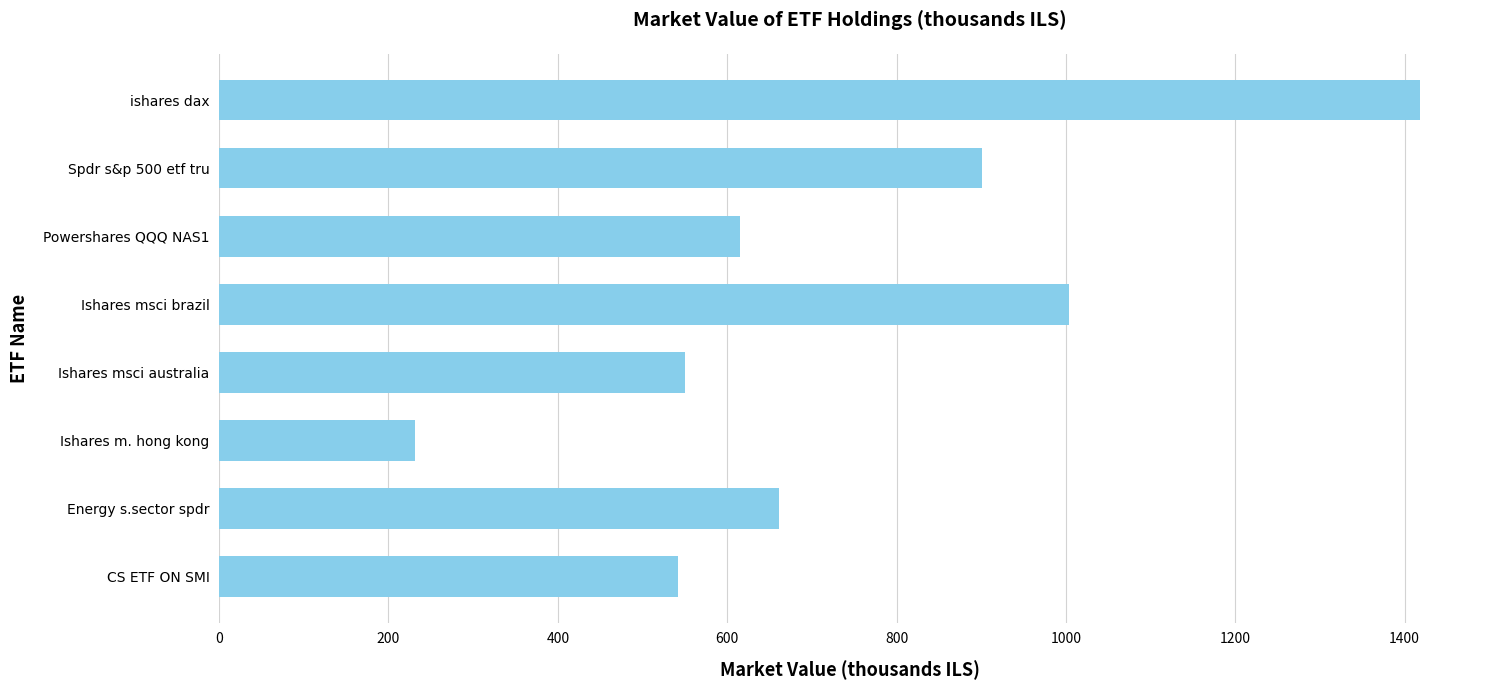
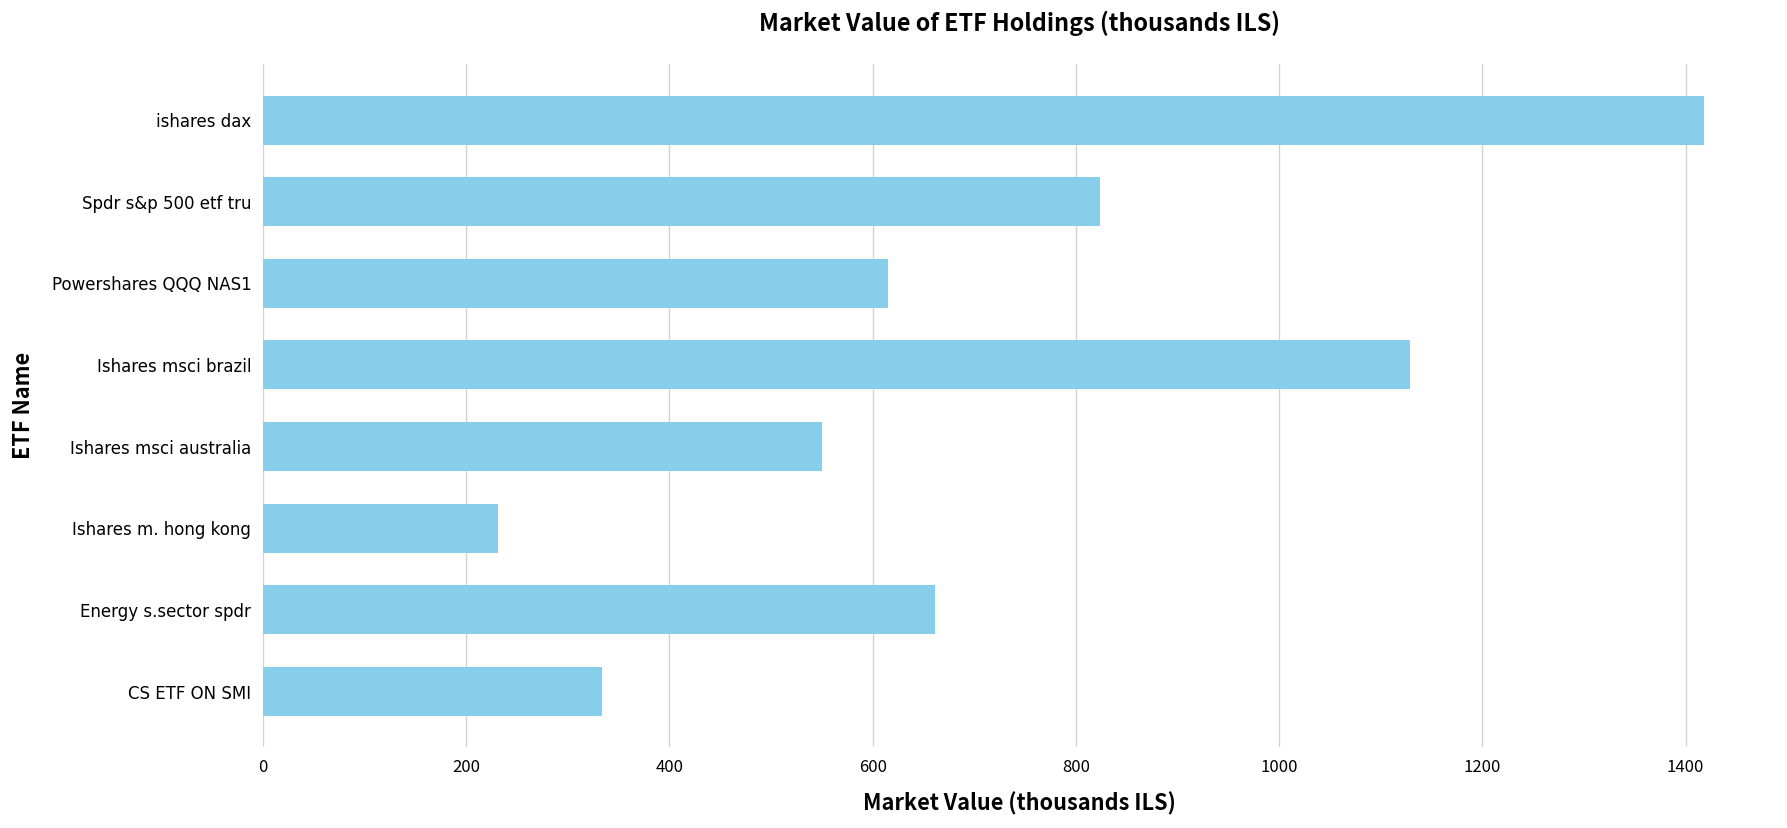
  {
    "ishares dax": 1420,
-   "Spdr s&p 500 etf tru": 900,
+   "Spdr s&p 500 etf tru": 820,
    "Powershares QQQ NAS1": 610,
-   "Ishares msci brazil": 1000,
+   "Ishares msci brazil": 1130,
    "Ishares msci australia": 550,
    "Ishares m. hong kong": 230,
    "Energy s.sector spdr": 660,
-   "CS ETF ON SMI": 540
+   "CS ETF ON SMI": 330
  }
